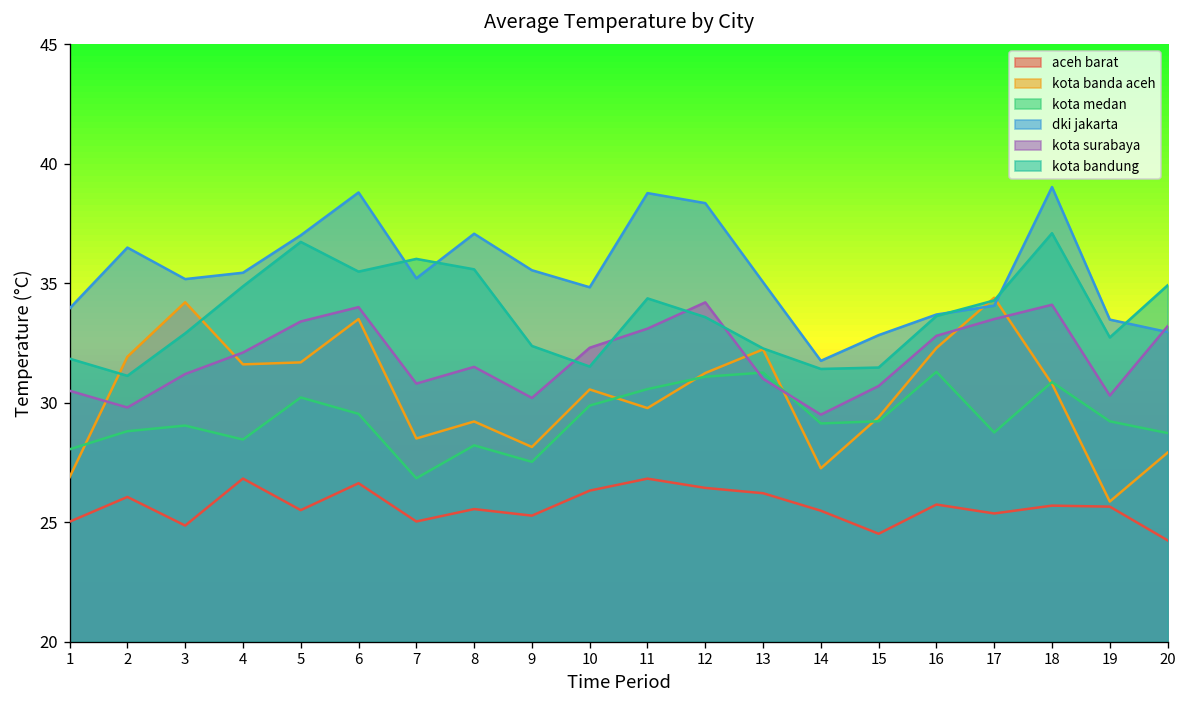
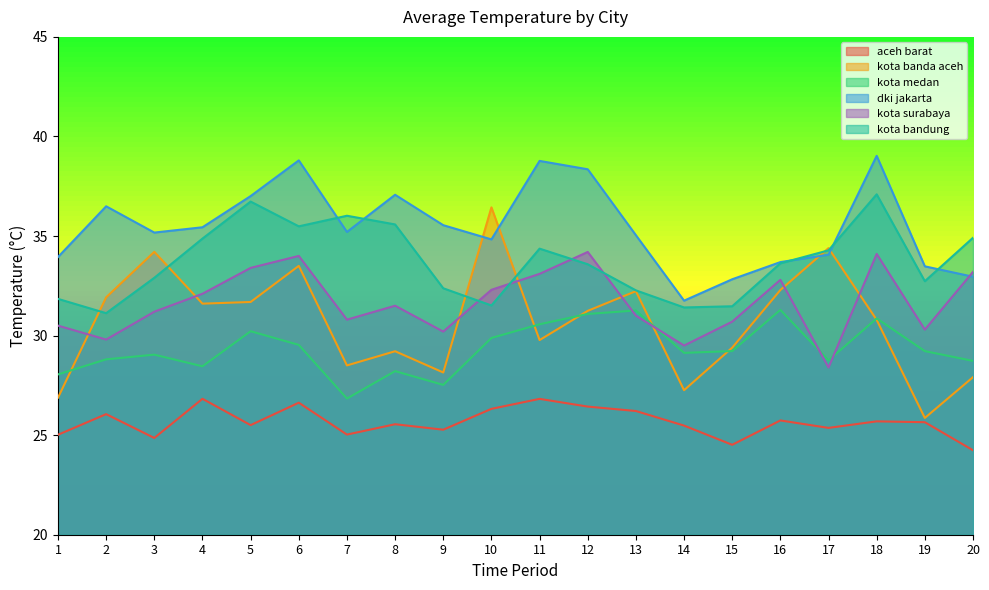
  {
    "aceh barat": {
      "1": 25.0,
      "2": 26.1,
      "3": 24.9,
      "4": 26.8,
      "5": 25.5,
      "6": 26.6,
      "7": 25.0,
      "8": 25.5,
      "9": 25.3,
      "10": 26.3,
      "11": 26.8,
      "12": 26.4,
      "13": 26.2,
      "14": 25.5,
      "15": 24.5,
      "16": 25.7,
      "17": 25.4,
      "18": 25.7,
      "19": 25.7,
      "20": 24.2
    },
    "kota banda aceh": {
      "1": 26.9,
      "2": 31.9,
      "3": 34.2,
      "4": 31.6,
      "5": 31.7,
      "6": 33.5,
      "7": 28.5,
      "8": 29.2,
      "9": 28.1,
-     "10": 30.6,
+     "10": 36.4,
      "11": 29.8,
      "12": 31.2,
      "14": 27.3,
      "15": 29.4,
      "16": 32.3,
      "19": 25.9,
      "20": 27.9
    },
    "dki jakarta": {
      "1": 33.9,
      "2": 36.5,
      "3": 35.2,
      "4": 35.4,
      "5": 37.0,
      "6": 38.8,
      "7": 35.2,
      "8": 37.1,
      "9": 35.5,
      "10": 34.8,
      "11": 38.8,
      "12": 38.4,
      "13": 35.0,
      "14": 31.8,
      "15": 32.8,
      "17": 34.1,
      "18": 39.0,
      "19": 33.5,
      "20": 33.0
    },
    "kota surabaya": {
      "1": 30.5,
      "2": 29.8,
      "3": 31.2,
      "4": 32.1,
      "5": 33.4,
      "6": 34.0,
      "7": 30.8,
      "8": 31.5,
      "9": 30.2,
      "10": 32.3,
      "11": 33.1,
      "12": 34.2,
      "13": 31.0,
      "14": 29.5,
      "15": 30.7,
      "16": 32.8,
-     "17": 33.5,
+     "17": 28.4,
      "18": 34.1,
      "19": 30.3,
      "20": 33.2
    }
  }
